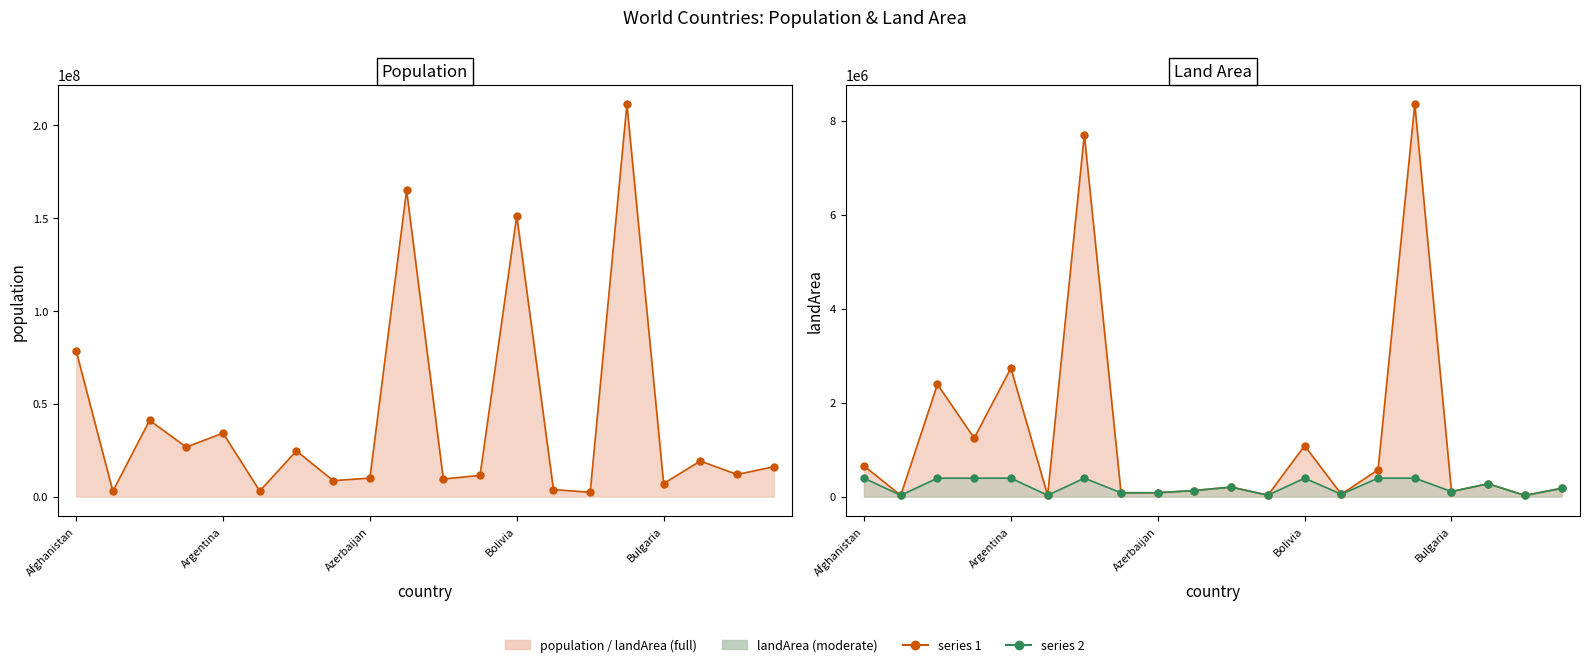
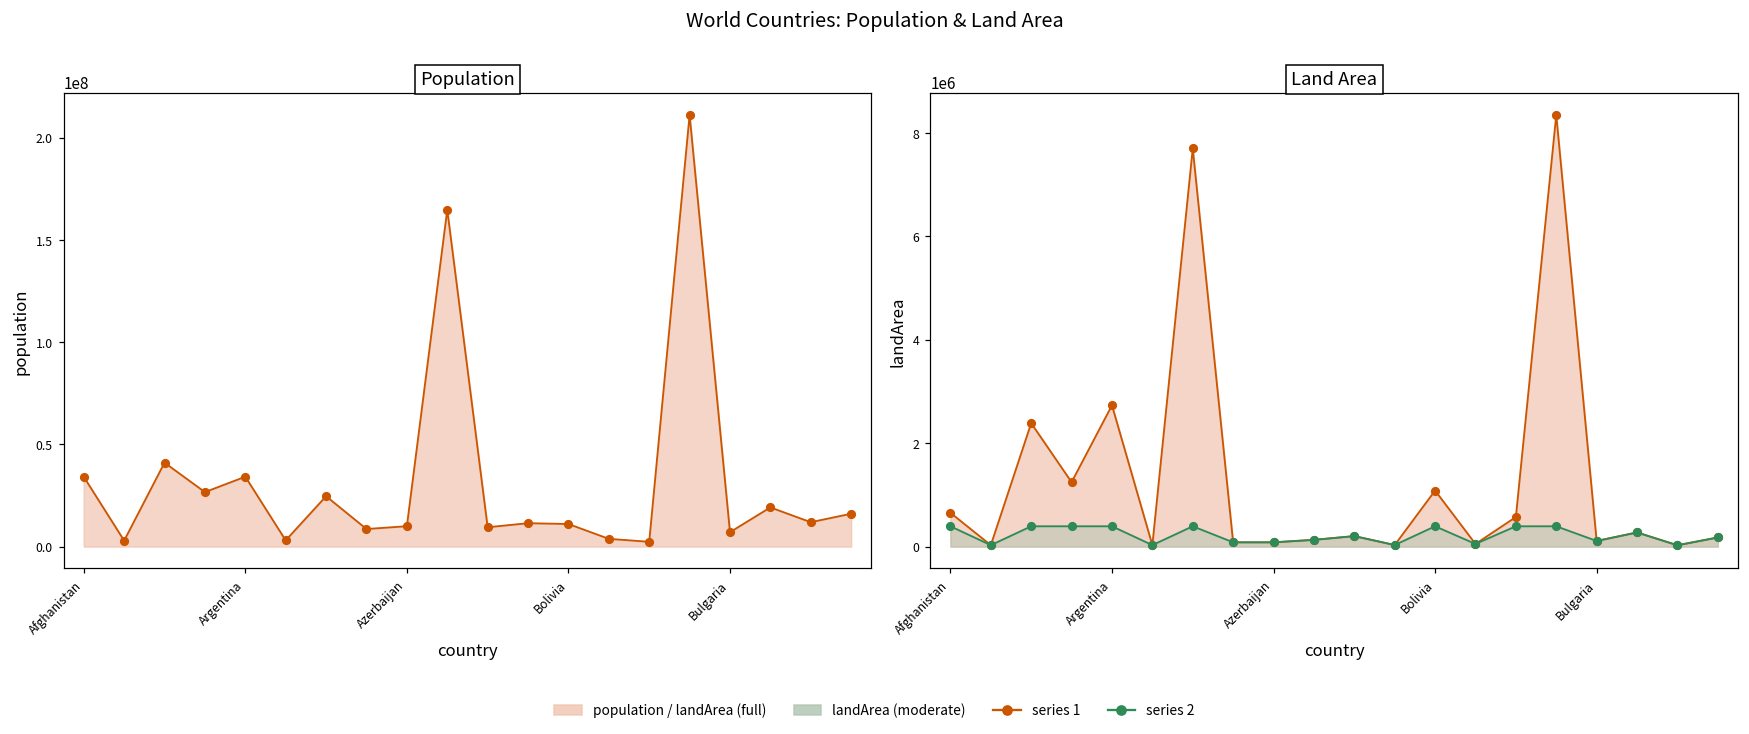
  {
    "Population": {
-     "Afghanistan": 78000000,
+     "Afghanistan": 34000000,
      "Argentina": 34000000,
      "Azerbaijan": 10000000,
-     "Bolivia": 151000000,
+     "Bolivia": 11000000,
      "Bulgaria": 7000000
    }
  }
